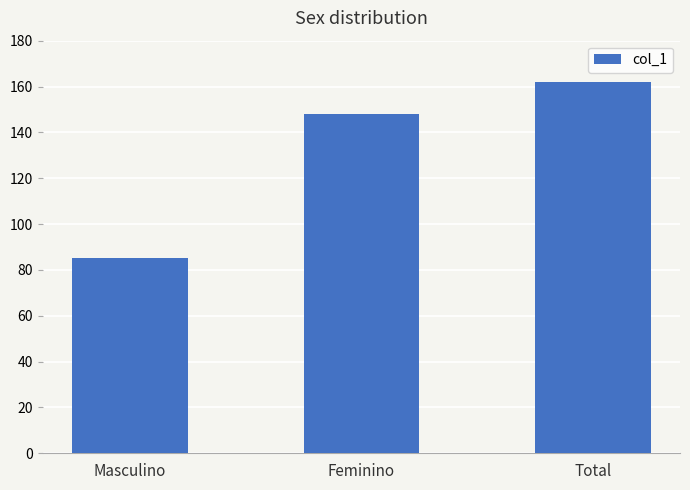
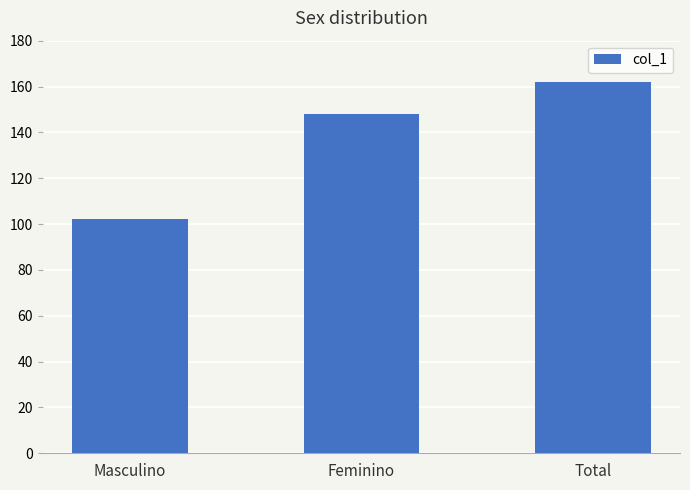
  {
-   "Masculino": 85,
+   "Masculino": 102,
    "Feminino": 148,
    "Total": 162
  }
